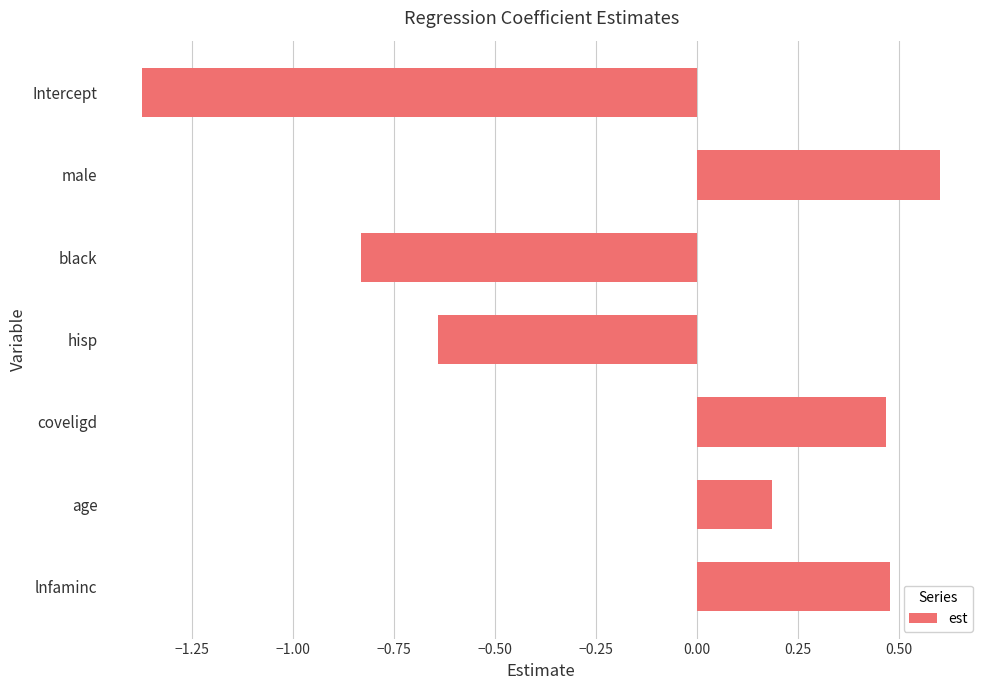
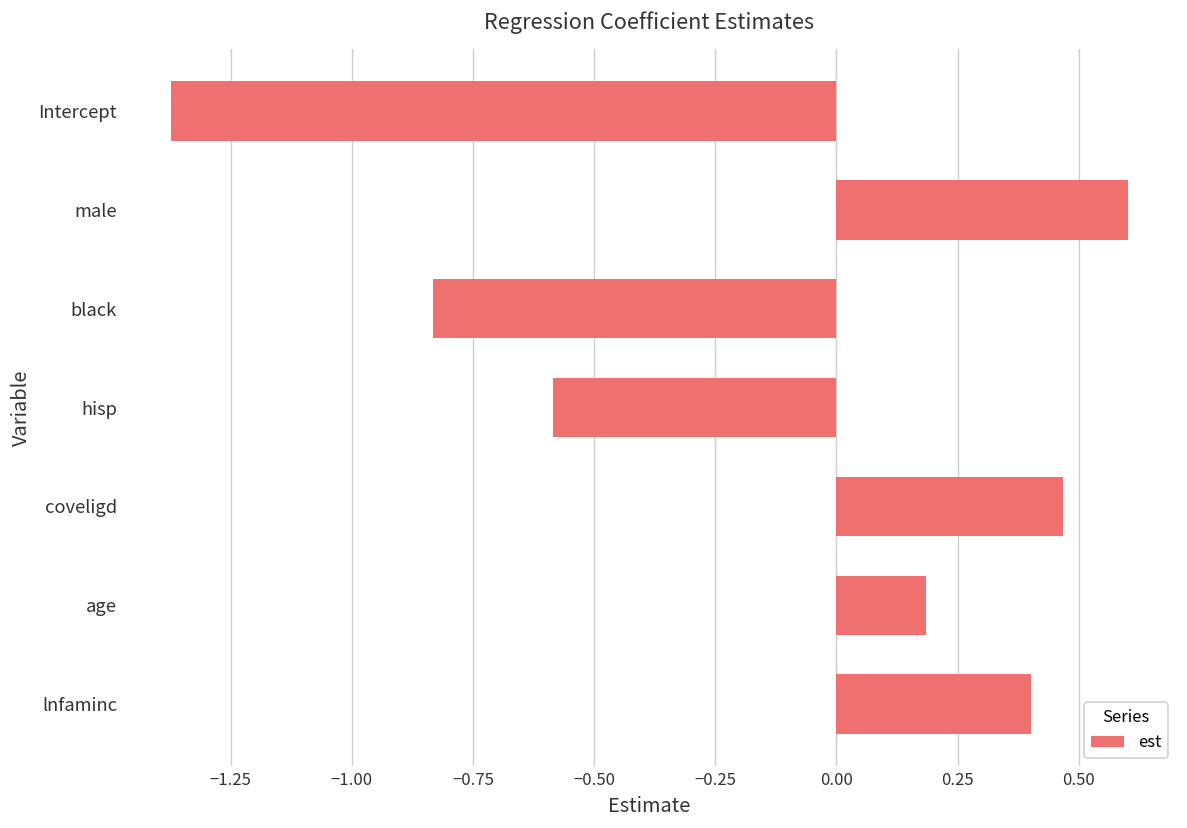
  {
    "Intercept": -1.37,
    "male": 0.60,
    "black": -0.83,
-   "hisp": -0.64,
+   "hisp": -0.59,
    "coveligd": 0.47,
    "age": 0.18,
-   "lnfaminc": 0.48
+   "lnfaminc": 0.40
  }
